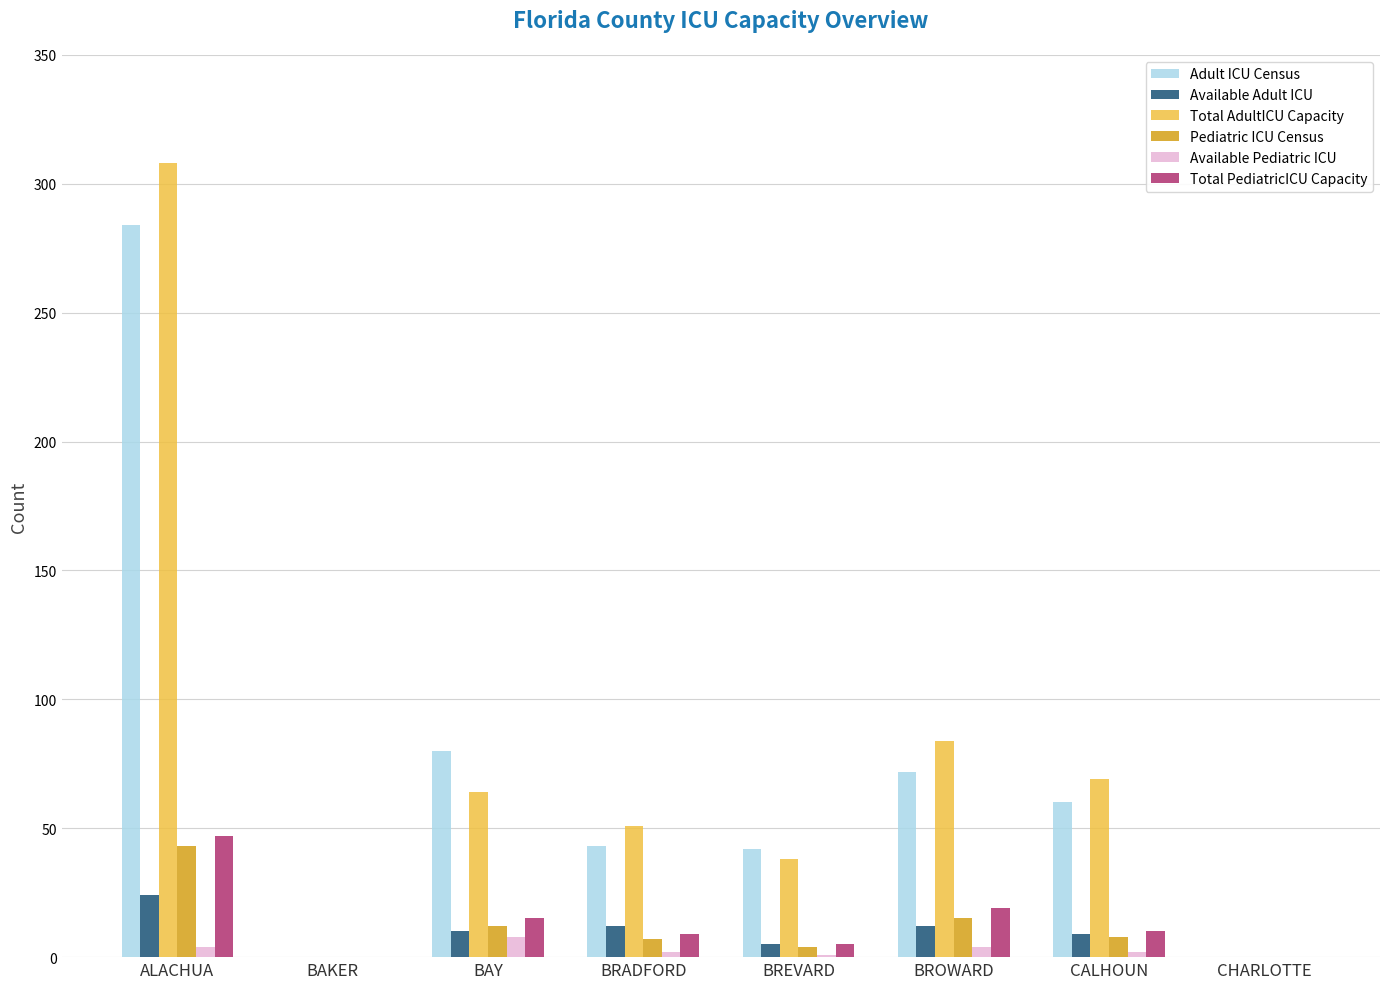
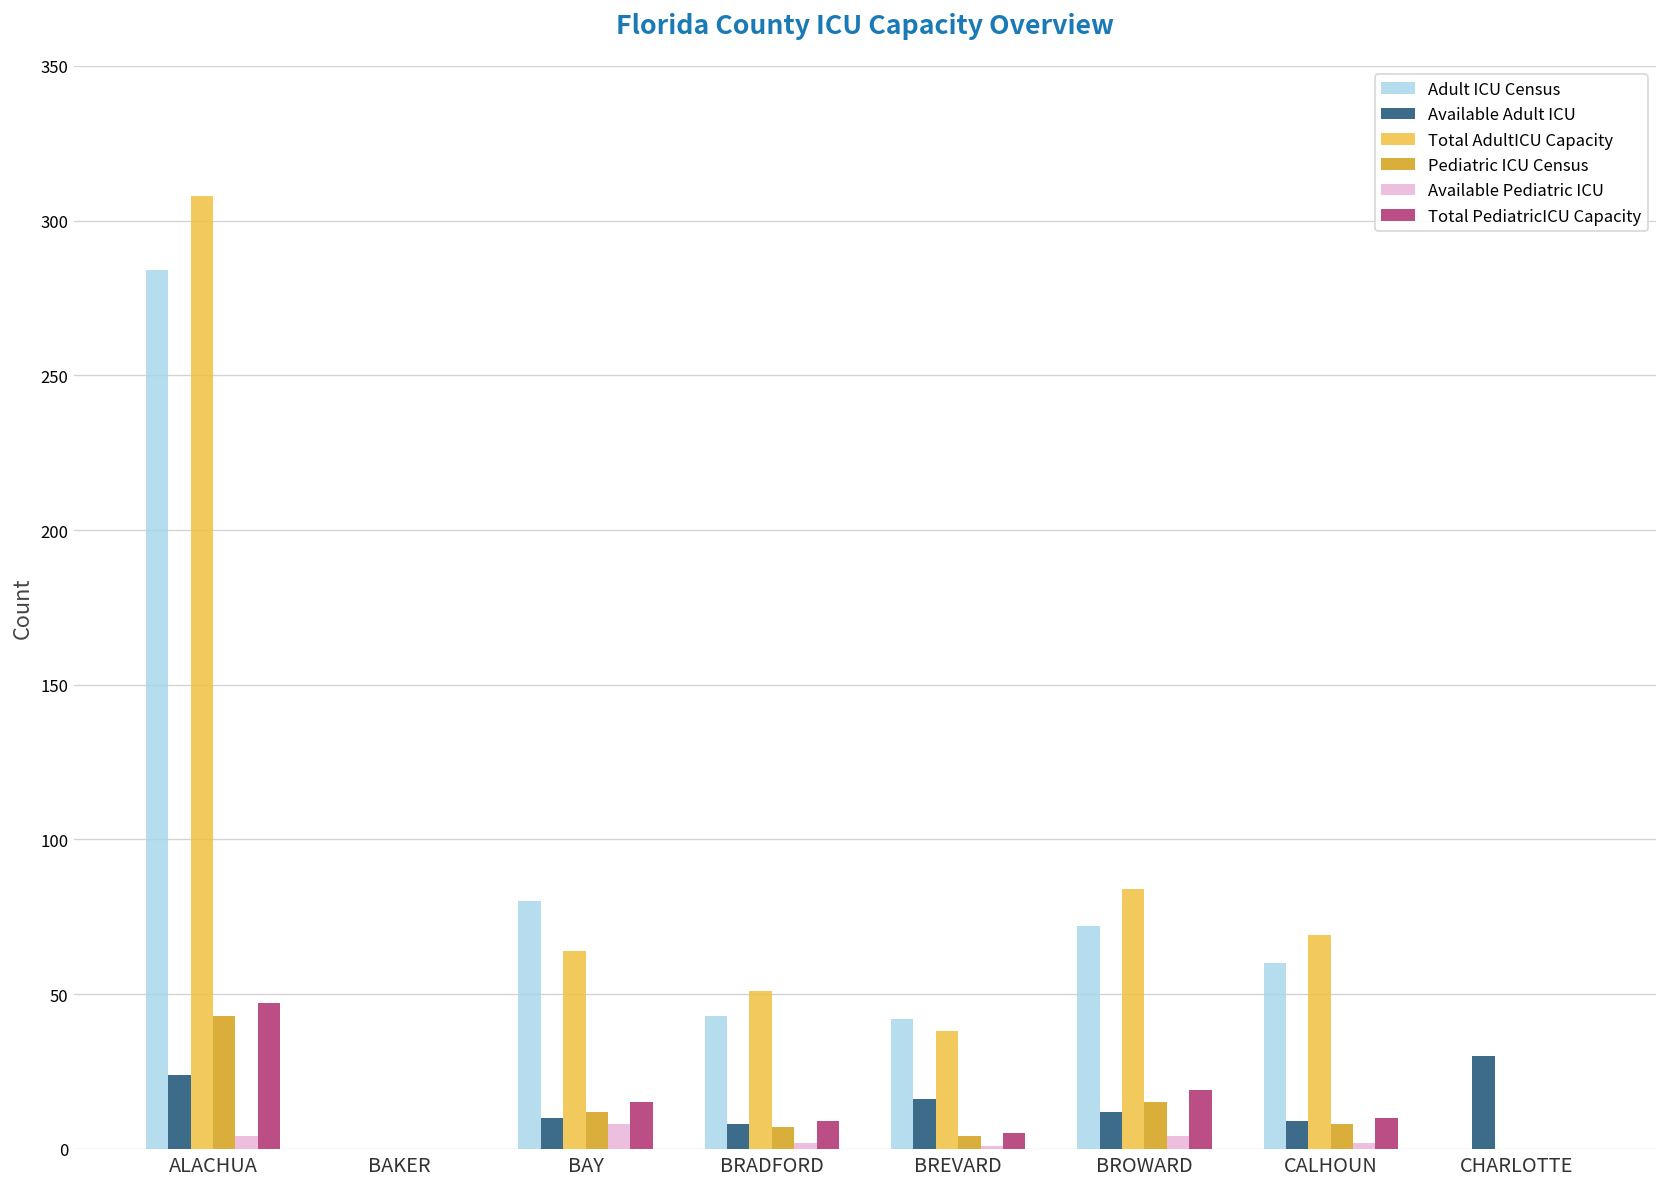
  {
    "Adult ICU Census": {
      "ALACHUA": 284,
      "BAKER": 0,
      "BAY": 80,
      "BRADFORD": 43,
      "BREVARD": 42,
      "BROWARD": 72,
      "CALHOUN": 60,
      "CHARLOTTE": 0
    },
    "Available Adult ICU": {
      "ALACHUA": 24,
      "BAKER": 0,
      "BAY": 10,
-     "BRADFORD": 12,
-     "BREVARD": 5,
+     "BRADFORD": 8,
+     "BREVARD": 16,
      "BROWARD": 12,
      "CALHOUN": 9,
-     "CHARLOTTE": 0
+     "CHARLOTTE": 30
    },
    "Available Pediatric ICU": {
      "ALACHUA": 4,
      "BAKER": 0,
      "BAY": 8,
      "BRADFORD": 2,
      "BREVARD": 1,
      "BROWARD": 4,
      "CALHOUN": 2,
      "CHARLOTTE": 0
    },
    "Total PediatricICU Capacity": {
      "ALACHUA": 47,
      "BAKER": 0,
      "BAY": 15,
      "BRADFORD": 9,
      "BREVARD": 5,
      "BROWARD": 19,
      "CALHOUN": 10,
      "CHARLOTTE": 0
    }
  }
